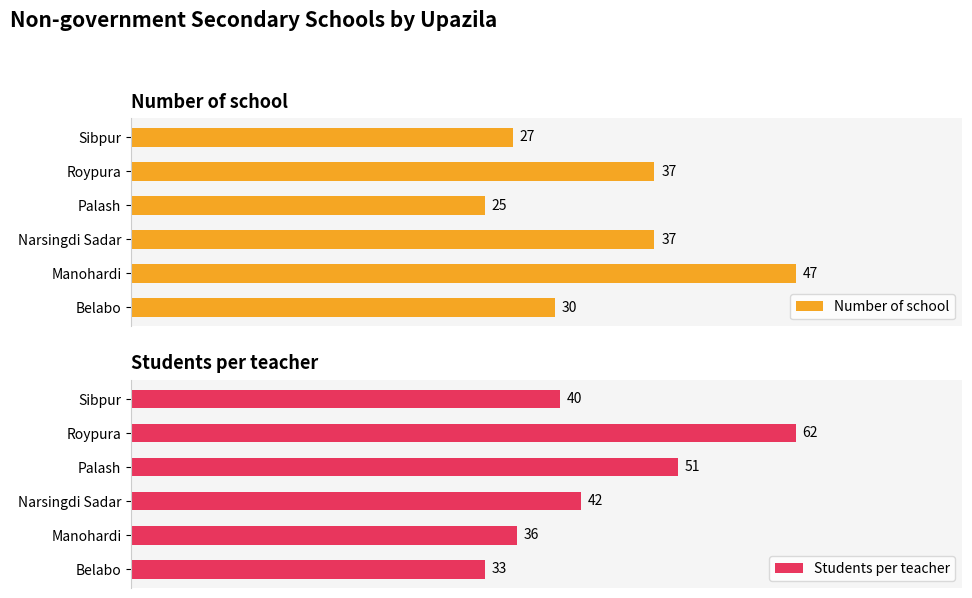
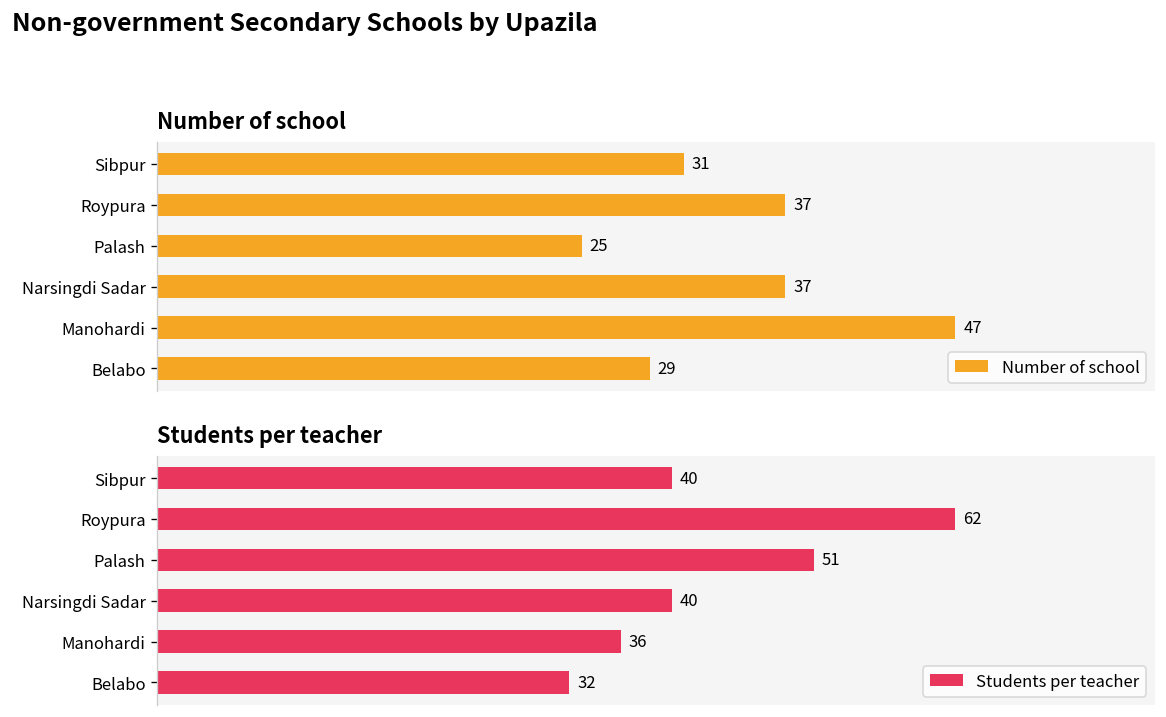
  {
    "Number of school": {
-     "Sibpur": 27,
+     "Sibpur": 31,
      "Roypura": 37,
      "Palash": 25,
      "Narsingdi Sadar": 37,
      "Manohardi": 47,
-     "Belabo": 30
+     "Belabo": 29
    },
    "Students per teacher": {
      "Sibpur": 40,
      "Roypura": 62,
      "Palash": 51,
-     "Narsingdi Sadar": 42,
+     "Narsingdi Sadar": 40,
      "Manohardi": 36,
-     "Belabo": 33
+     "Belabo": 32
    }
  }
